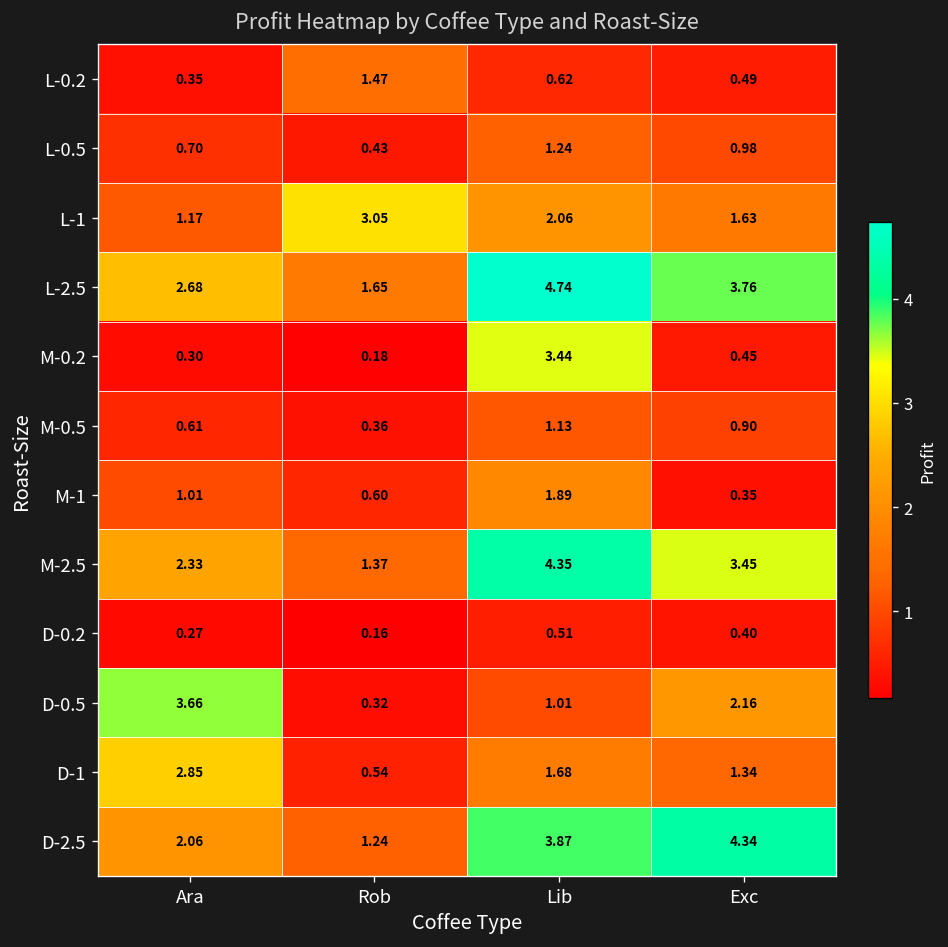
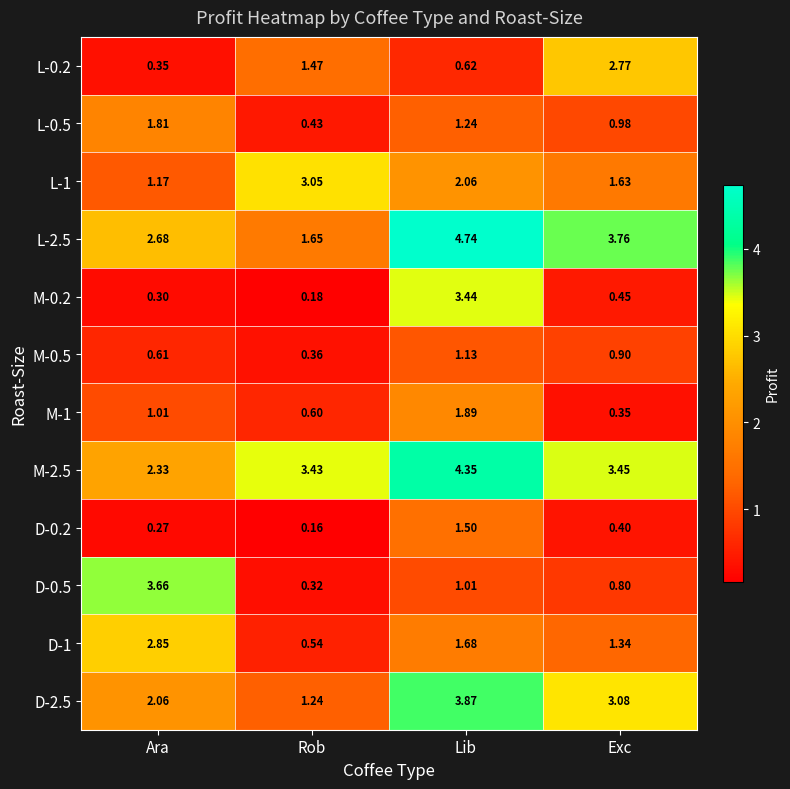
  {
    "L-0.2": {
      "Ara": 0.35,
      "Rob": 1.47,
      "Lib": 0.62,
-     "Exc": 0.49
+     "Exc": 2.77
    },
    "L-0.5": {
-     "Ara": 0.70,
+     "Ara": 1.81,
      "Rob": 0.43,
      "Lib": 1.24,
      "Exc": 0.98
    },
    "L-1": {
      "Ara": 1.17,
      "Rob": 3.05,
      "Lib": 2.06,
      "Exc": 1.63
    },
    "L-2.5": {
      "Ara": 2.68,
      "Rob": 1.65,
      "Lib": 4.74,
      "Exc": 3.76
    },
    "M-0.2": {
      "Ara": 0.30,
      "Rob": 0.18,
      "Lib": 3.44,
      "Exc": 0.45
    },
    "M-0.5": {
      "Ara": 0.61,
      "Rob": 0.36,
      "Lib": 1.13,
      "Exc": 0.90
    },
    "M-1": {
      "Ara": 1.01,
      "Rob": 0.60,
      "Lib": 1.89,
      "Exc": 0.35
    },
    "M-2.5": {
      "Ara": 2.33,
-     "Rob": 1.37,
+     "Rob": 3.43,
      "Lib": 4.35,
      "Exc": 3.45
    },
    "D-0.2": {
      "Ara": 0.27,
      "Rob": 0.16,
-     "Lib": 0.51,
+     "Lib": 1.50,
      "Exc": 0.40
    },
    "D-0.5": {
      "Ara": 3.66,
      "Rob": 0.32,
      "Lib": 1.01,
-     "Exc": 2.16
+     "Exc": 0.80
    },
    "D-1": {
      "Ara": 2.85,
      "Rob": 0.54,
      "Lib": 1.68,
      "Exc": 1.34
    },
    "D-2.5": {
      "Ara": 2.06,
      "Rob": 1.24,
      "Lib": 3.87,
-     "Exc": 4.34
+     "Exc": 3.08
    }
  }
